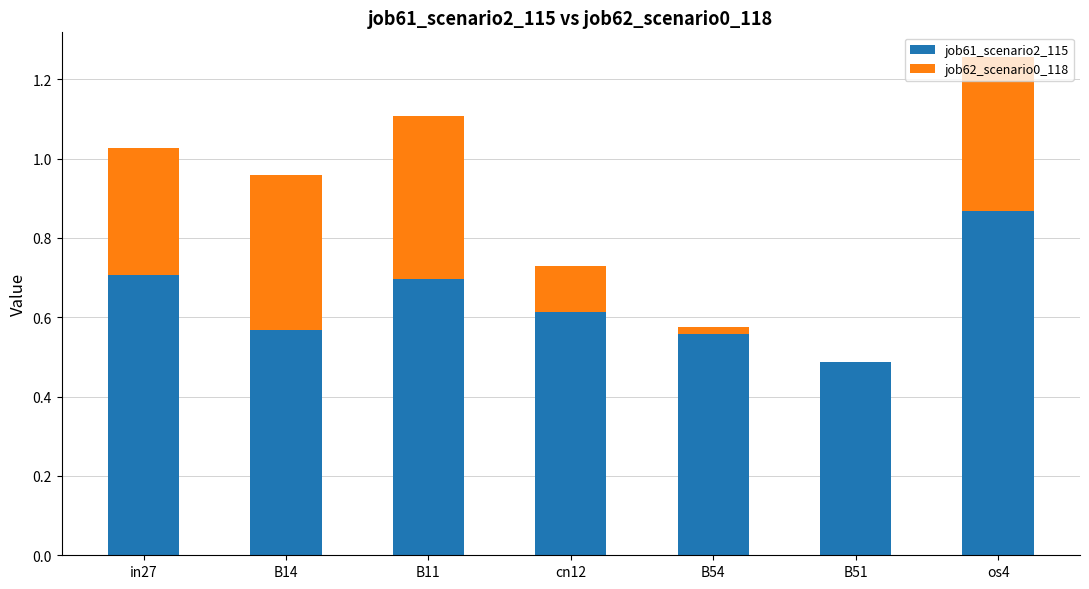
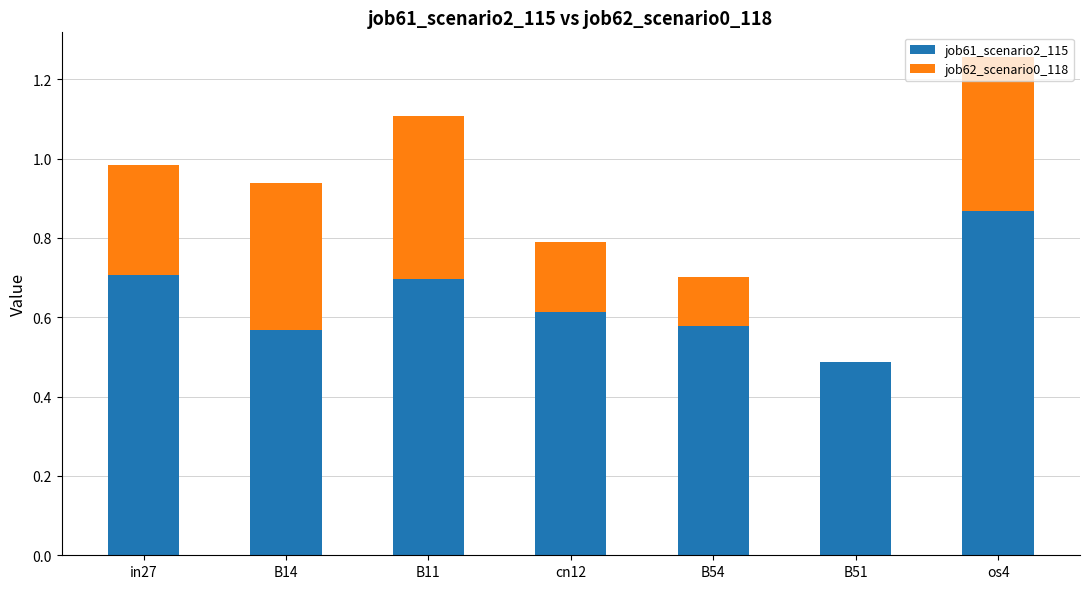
  {
    "job61_scenario2_115": {
      "in27": 0.71,
      "B14": 0.57,
      "B11": 0.70,
      "cn12": 0.61,
-     "B54": 0.56,
+     "B54": 0.58,
      "B51": 0.49,
      "os4": 0.87
    },
    "job62_scenario0_118": {
-     "in27": 0.32,
-     "B14": 0.39,
+     "in27": 0.28,
+     "B14": 0.37,
      "B11": 0.41,
-     "cn12": 0.12,
-     "B54": 0.02,
+     "cn12": 0.18,
+     "B54": 0.12,
      "B51": 0.00
    }
  }
